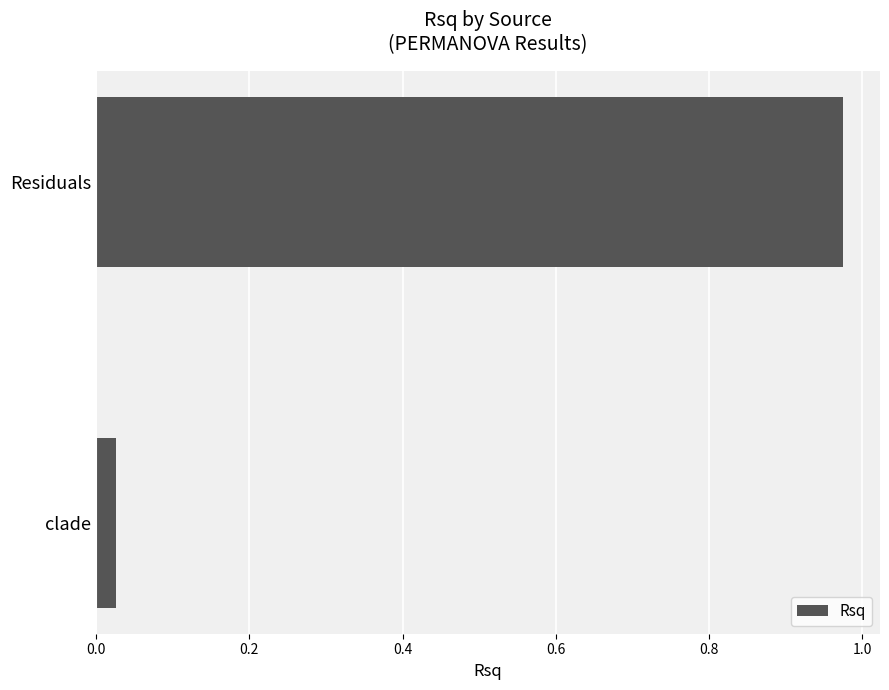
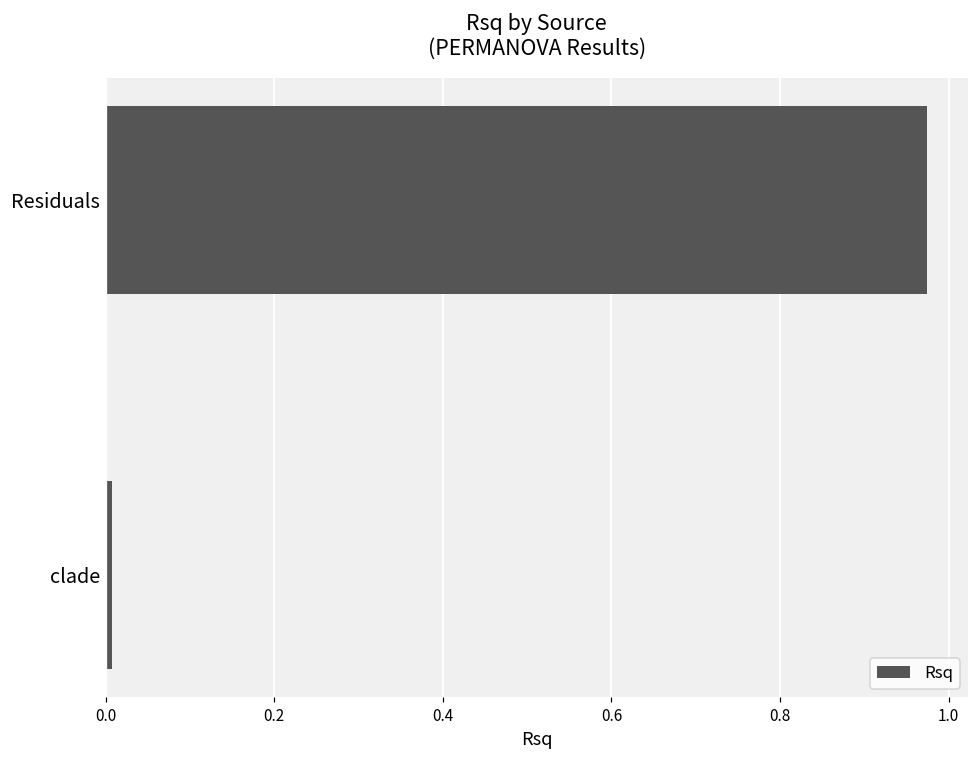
  {
    "Residuals": 0.97,
-   "clade": 0.03
+   "clade": 0.01
  }
